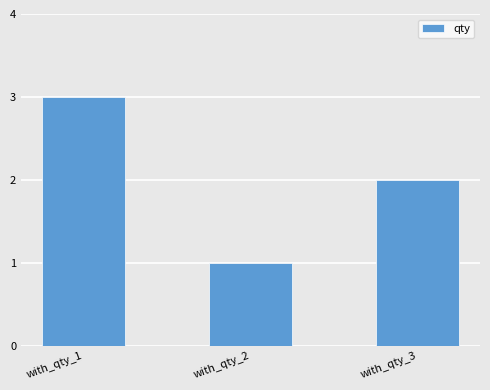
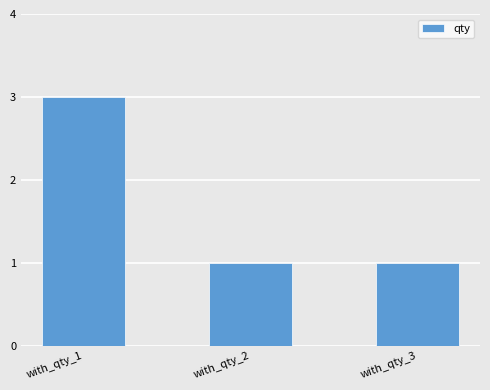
  {
    "with_qty_1": 3,
    "with_qty_2": 1,
-   "with_qty_3": 2
+   "with_qty_3": 1
  }
